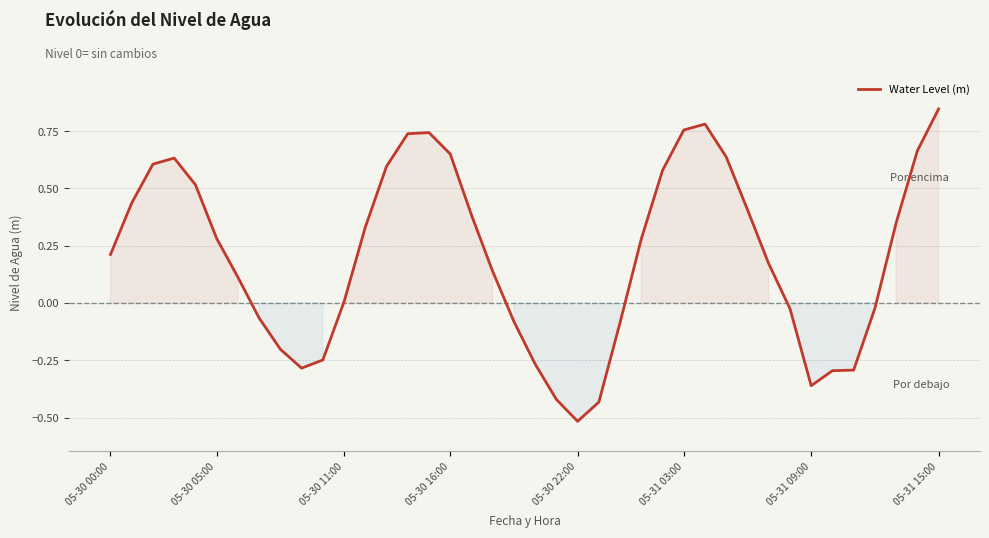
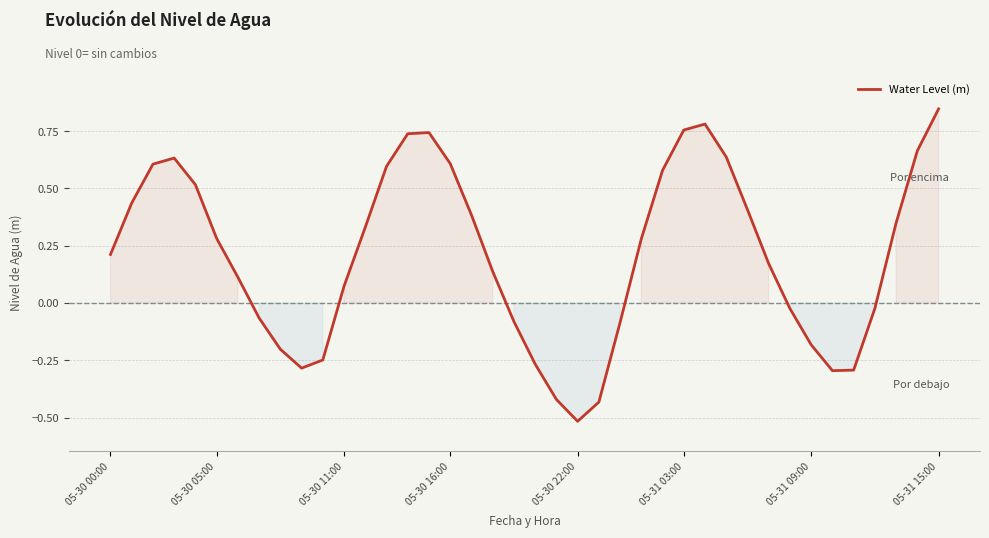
  {
    "05-30 00:00": 0.21,
    "05-30 05:00": 0.28,
-   "05-30 11:00": 0.01,
-   "05-30 16:00": 0.65,
+   "05-30 11:00": 0.07,
+   "05-30 16:00": 0.61,
    "05-30 22:00": -0.52,
    "05-31 03:00": 0.76,
-   "05-31 09:00": -0.36,
+   "05-31 09:00": -0.18,
    "05-31 15:00": 0.85
  }
